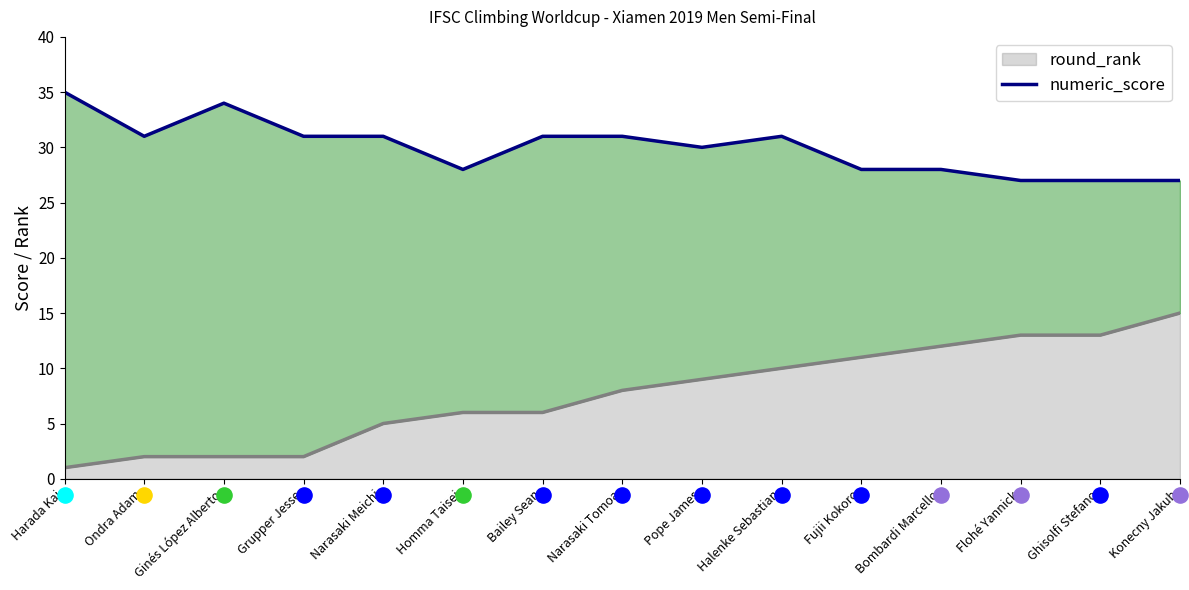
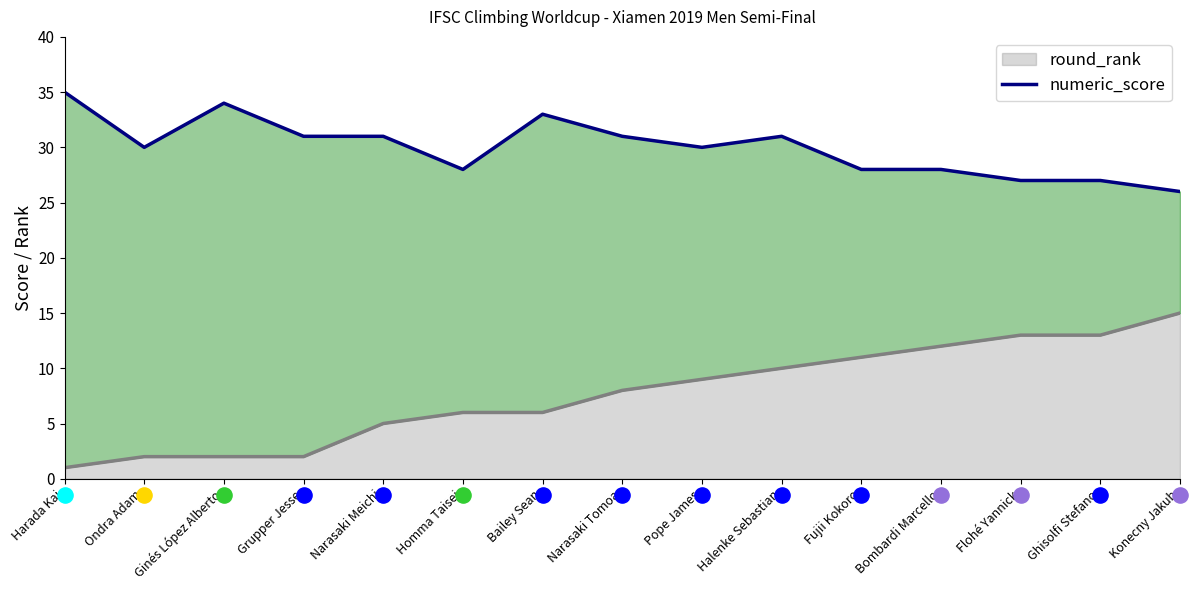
  {
    "round_rank": {
      "Harada Kai": 1,
      "Ondra Adam": 2,
      "Ginés López Alberto": 2,
      "Grupper Jesse": 2,
      "Narasaki Meichi": 5,
      "Homma Taisei": 6,
      "Bailey Sean": 6,
      "Narasaki Tomoa": 8,
      "Pope James": 9,
      "Halenke Sebastian": 10,
      "Fujii Kokoro": 11,
      "Bombardi Marcello": 12,
      "Flohé Yannick": 13,
      "Ghisolfi Stefano": 13,
      "Konecny Jakub": 15
    },
    "numeric_score": {
      "Harada Kai": 35,
-     "Ondra Adam": 31,
+     "Ondra Adam": 30,
      "Ginés López Alberto": 34,
      "Grupper Jesse": 31,
      "Narasaki Meichi": 31,
      "Homma Taisei": 28,
-     "Bailey Sean": 31,
+     "Bailey Sean": 33,
      "Narasaki Tomoa": 31,
      "Pope James": 30,
      "Halenke Sebastian": 31,
      "Fujii Kokoro": 28,
      "Bombardi Marcello": 28,
      "Flohé Yannick": 27,
      "Ghisolfi Stefano": 27,
-     "Konecny Jakub": 27
+     "Konecny Jakub": 26
    }
  }
